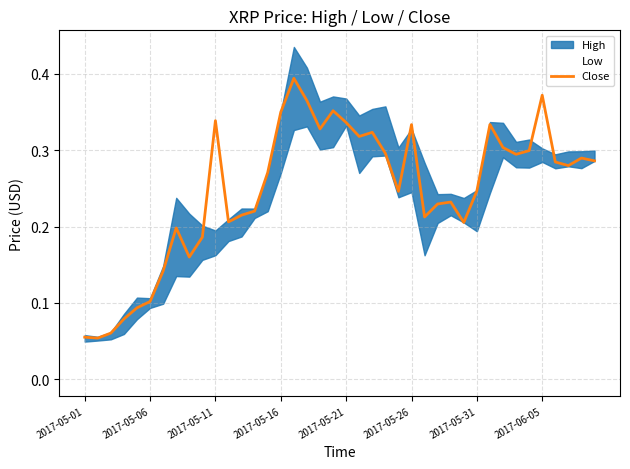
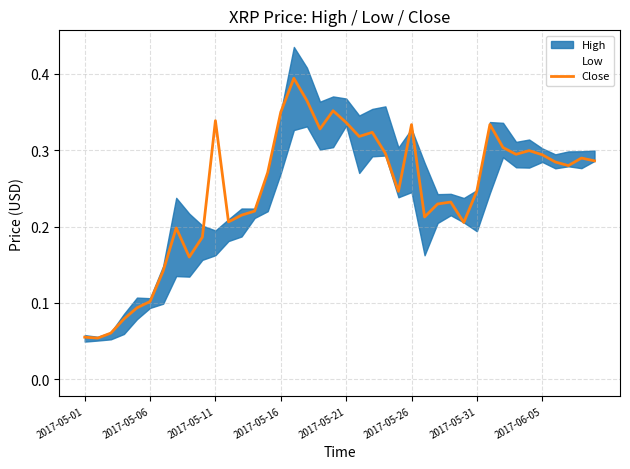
  {
    "Close": {
      "2017-05-06": 0.10,
      "2017-05-11": 0.34,
      "2017-05-21": 0.34,
      "2017-05-26": 0.33,
-     "2017-06-05": 0.37
+     "2017-06-05": 0.29
    }
  }
